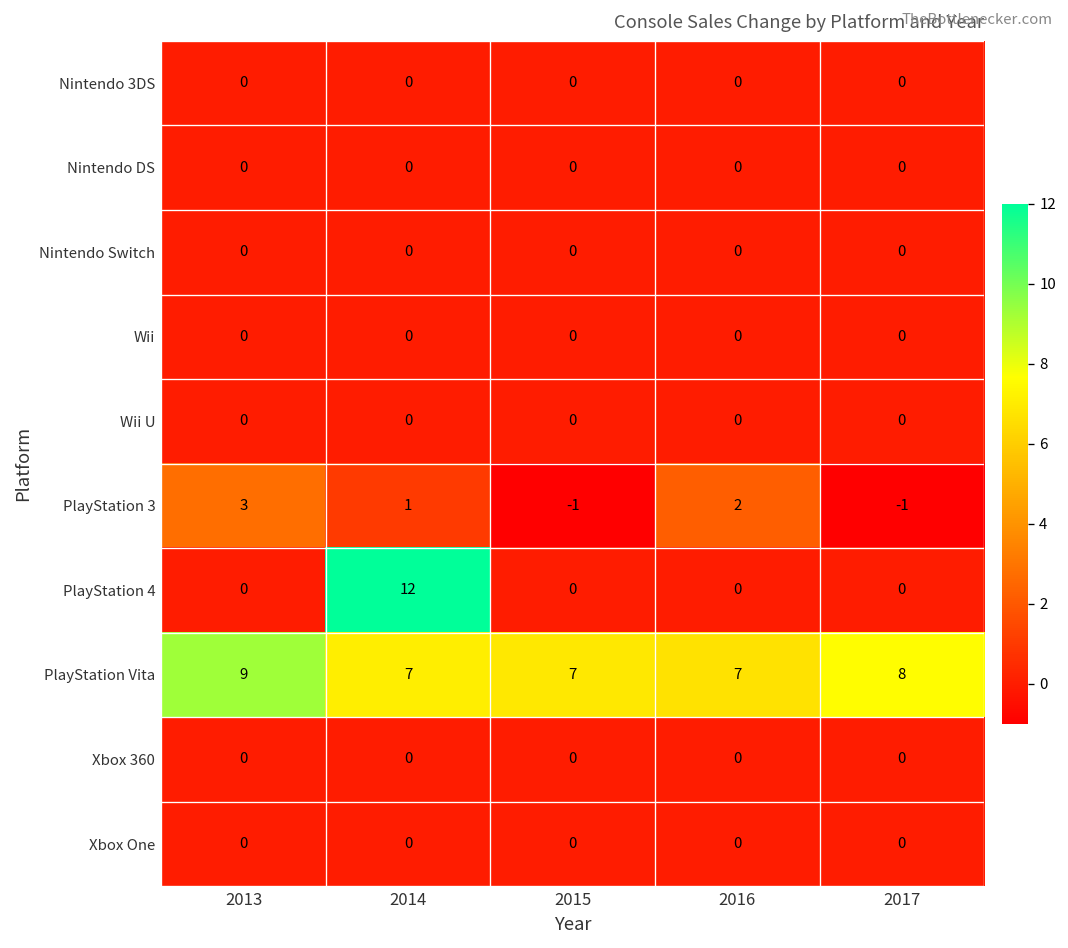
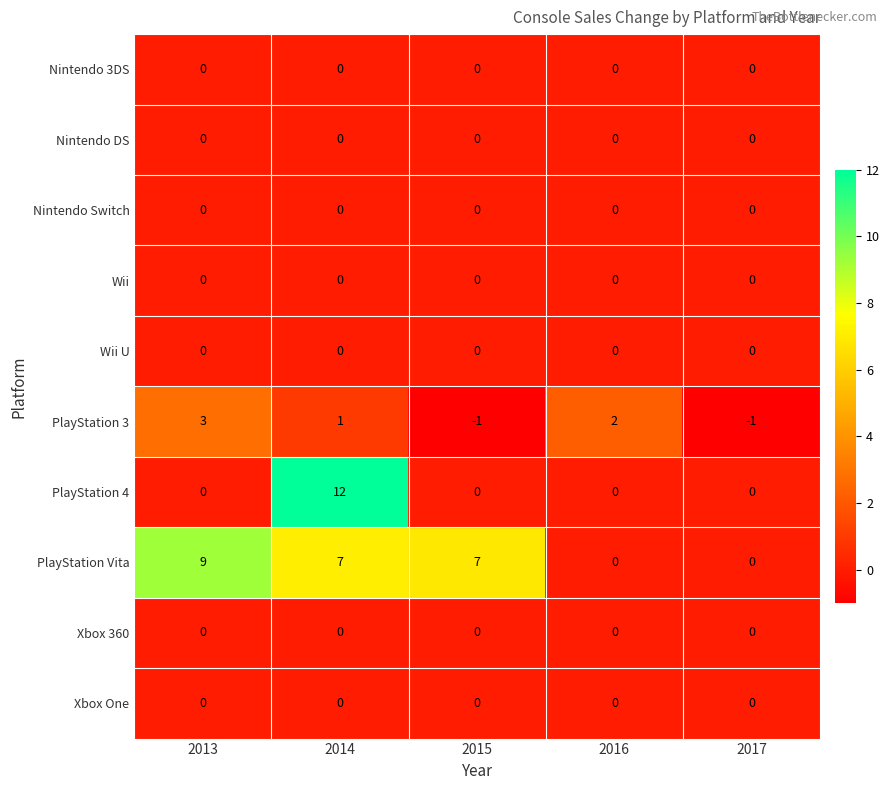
  {
    "Nintendo 3DS": {
      "2013": 0,
      "2014": 0,
      "2015": 0,
      "2016": 0,
      "2017": 0
    },
    "Nintendo DS": {
      "2013": 0,
      "2014": 0,
      "2015": 0,
      "2016": 0,
      "2017": 0
    },
    "Nintendo Switch": {
      "2013": 0,
      "2014": 0,
      "2015": 0,
      "2016": 0,
      "2017": 0
    },
    "Wii": {
      "2013": 0,
      "2014": 0,
      "2015": 0,
      "2016": 0,
      "2017": 0
    },
    "Wii U": {
      "2013": 0,
      "2014": 0,
      "2015": 0,
      "2016": 0,
      "2017": 0
    },
    "PlayStation 3": {
      "2013": 3,
      "2014": 1,
      "2015": -1,
      "2016": 2,
      "2017": -1
    },
    "PlayStation 4": {
      "2013": 0,
      "2014": 12,
      "2015": 0,
      "2016": 0,
      "2017": 0
    },
    "PlayStation Vita": {
      "2013": 9,
      "2014": 7,
      "2015": 7,
-     "2016": 7,
-     "2017": 8
+     "2016": 0,
+     "2017": 0
    },
    "Xbox 360": {
      "2013": 0,
      "2014": 0,
      "2015": 0,
      "2016": 0,
      "2017": 0
    },
    "Xbox One": {
      "2013": 0,
      "2014": 0,
      "2015": 0,
      "2016": 0,
      "2017": 0
    }
  }
